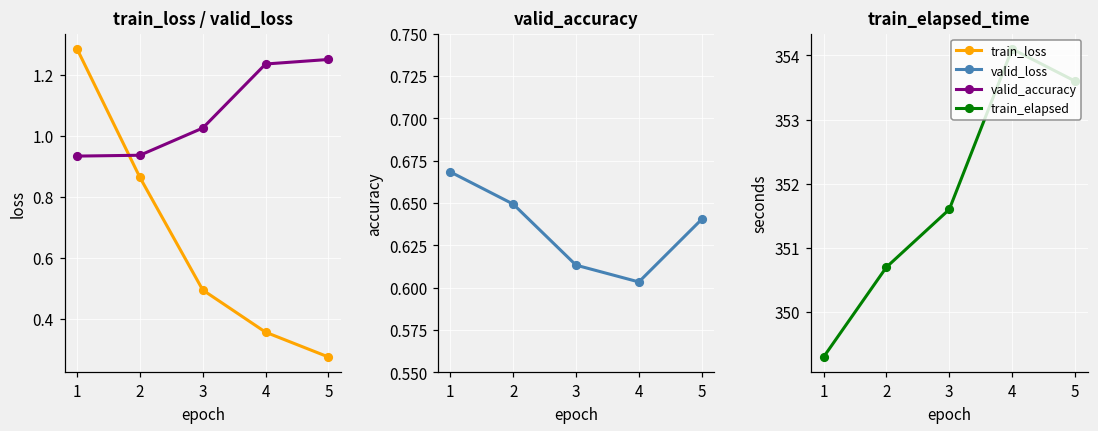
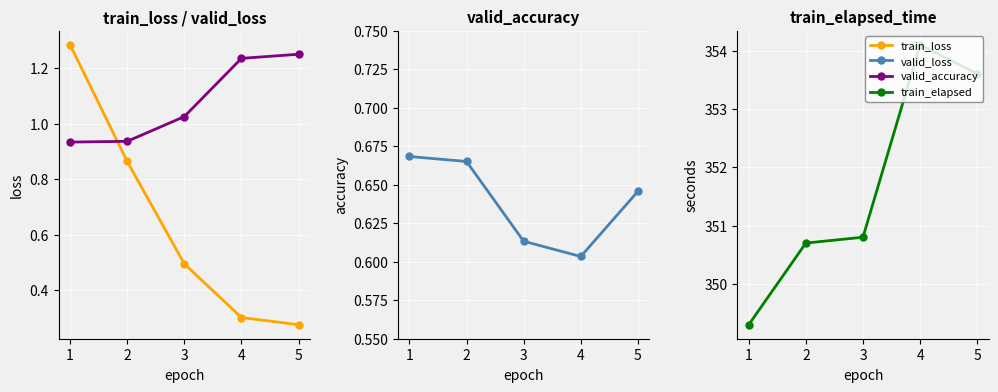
  {
    "train_loss / valid_loss": {
      "train_loss": {
        "1": 1.28,
        "2": 0.86,
        "3": 0.50,
-       "4": 0.36,
+       "4": 0.30,
        "5": 0.28
      }
    },
    "valid_accuracy": {
      "1": 0.668,
-     "2": 0.649,
+     "2": 0.665,
      "3": 0.613,
      "4": 0.603,
-     "5": 0.640
+     "5": 0.646
    },
    "train_elapsed_time": {
      "1": 349.3,
      "2": 350.7,
-     "3": 351.6
+     "3": 350.8
    }
  }
